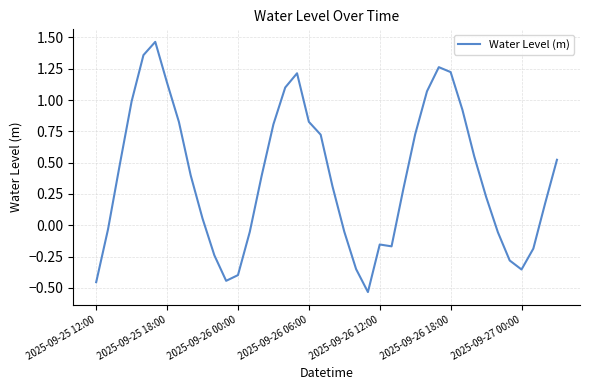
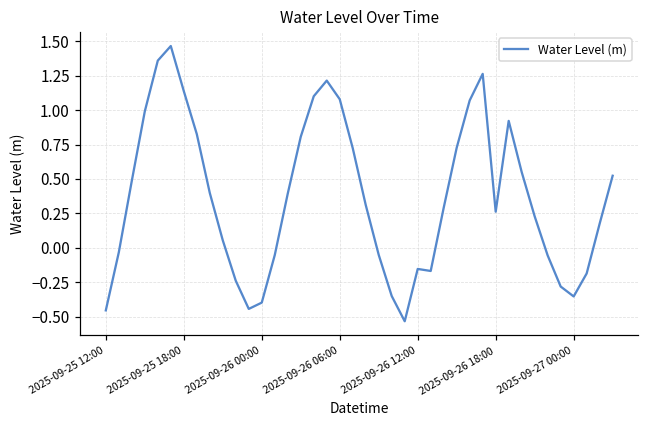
  {
    "2025-09-25 12:00": -0.45,
    "2025-09-25 18:00": 1.14,
    "2025-09-26 00:00": -0.40,
-   "2025-09-26 06:00": 0.83,
+   "2025-09-26 06:00": 1.08,
    "2025-09-26 12:00": -0.15,
-   "2025-09-26 18:00": 1.22,
+   "2025-09-26 18:00": 0.26,
    "2025-09-27 00:00": -0.35
  }
